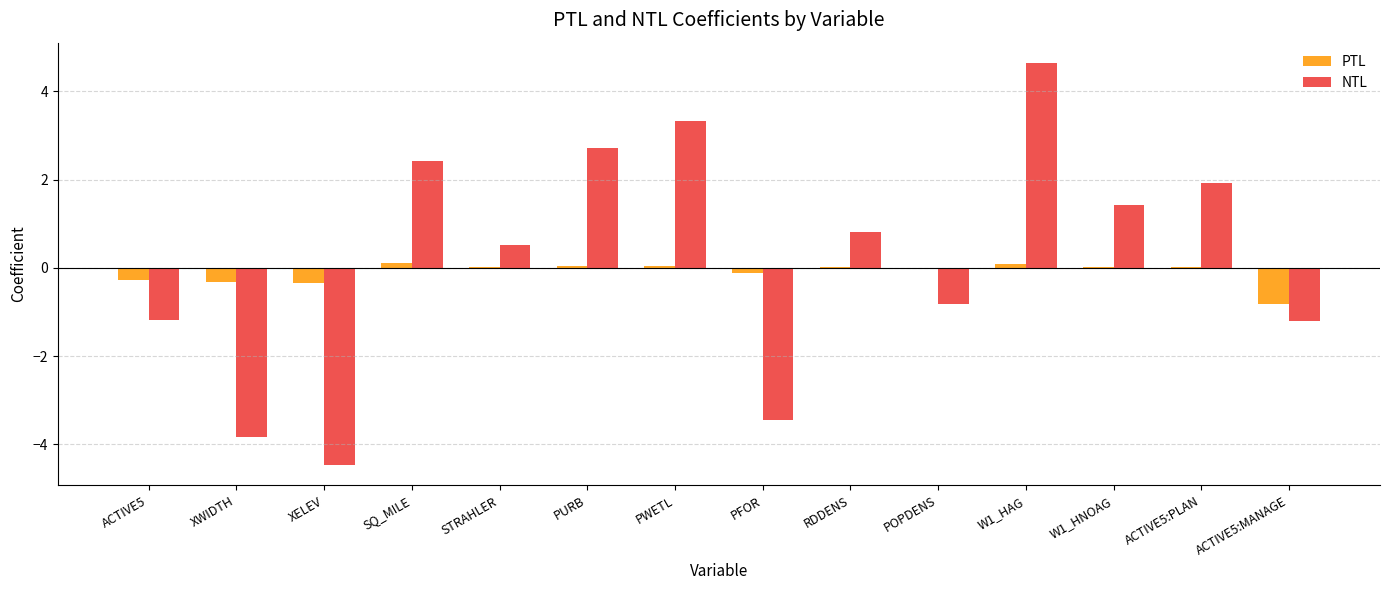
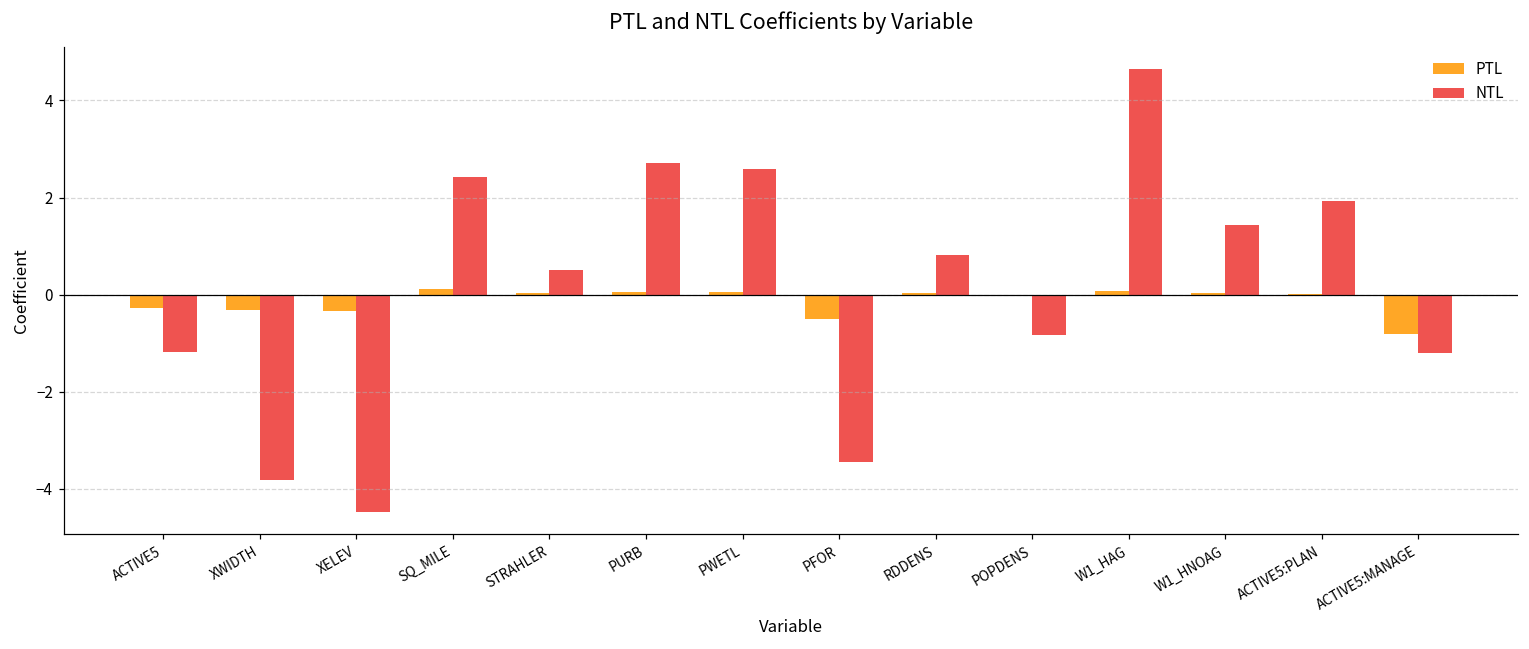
  {
    "PTL": {
      "ACTIVE5": -0.3,
      "XWIDTH": -0.3,
      "XELEV": -0.3,
      "SQ_MILE": 0.1,
-     "PFOR": -0.1,
+     "PFOR": -0.5,
      "W1_HAG": 0.1,
      "ACTIVE5:MANAGE": -0.8
    },
    "NTL": {
      "ACTIVE5": -1.2,
      "XWIDTH": -3.8,
      "XELEV": -4.5,
      "SQ_MILE": 2.4,
      "STRAHLER": 0.5,
      "PURB": 2.7,
-     "PWETL": 3.3,
+     "PWETL": 2.6,
      "PFOR": -3.4,
      "RDDENS": 0.8,
      "POPDENS": -0.8,
      "W1_HAG": 4.6,
      "W1_HNOAG": 1.4,
      "ACTIVE5:PLAN": 1.9,
      "ACTIVE5:MANAGE": -1.2
    }
  }
